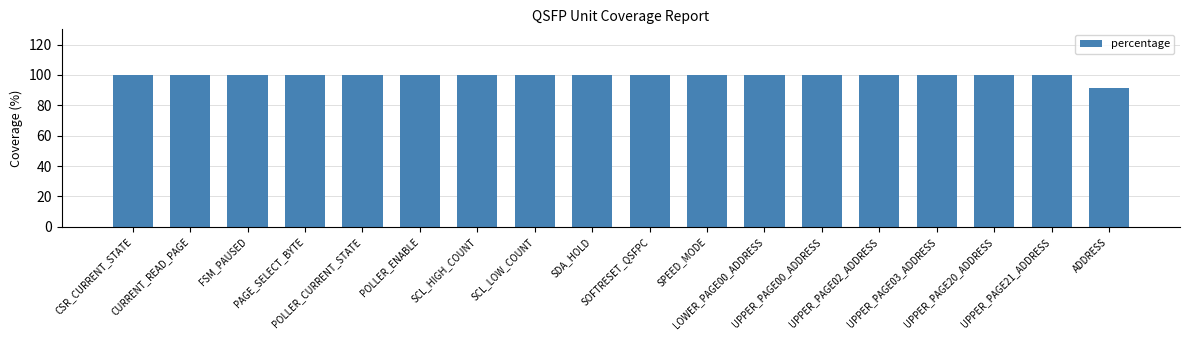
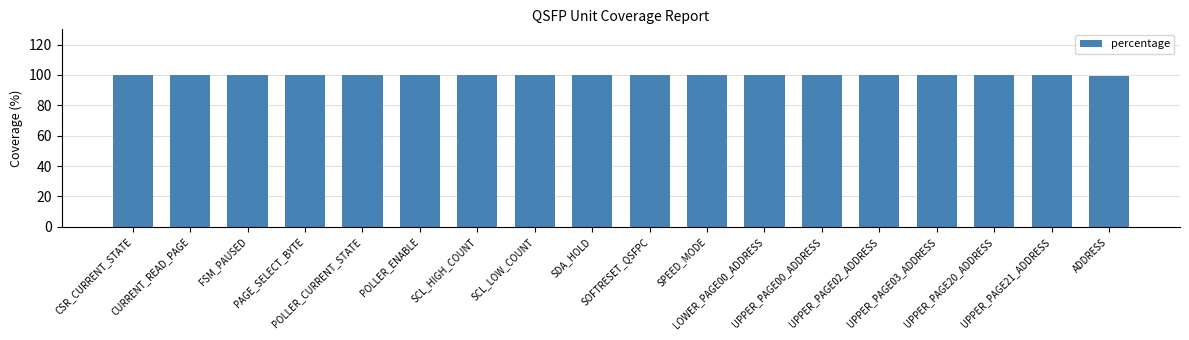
  {
    "CSR_CURRENT_STATE": 100,
    "CURRENT_READ_PAGE": 100,
    "FSM_PAUSED": 100,
    "PAGE_SELECT_BYTE": 100,
    "POLLER_CURRENT_STATE": 100,
    "POLLER_ENABLE": 100,
    "SCL_HIGH_COUNT": 100,
    "SCL_LOW_COUNT": 100,
    "SDA_HOLD": 100,
    "SOFTRESET_QSFPC": 100,
    "SPEED_MODE": 100,
    "LOWER_PAGE00_ADDRESS": 100,
    "UPPER_PAGE00_ADDRESS": 100,
    "UPPER_PAGE02_ADDRESS": 100,
    "UPPER_PAGE03_ADDRESS": 100,
    "UPPER_PAGE20_ADDRESS": 100,
    "UPPER_PAGE21_ADDRESS": 100,
-   "ADDRESS": 91
+   "ADDRESS": 99
  }
